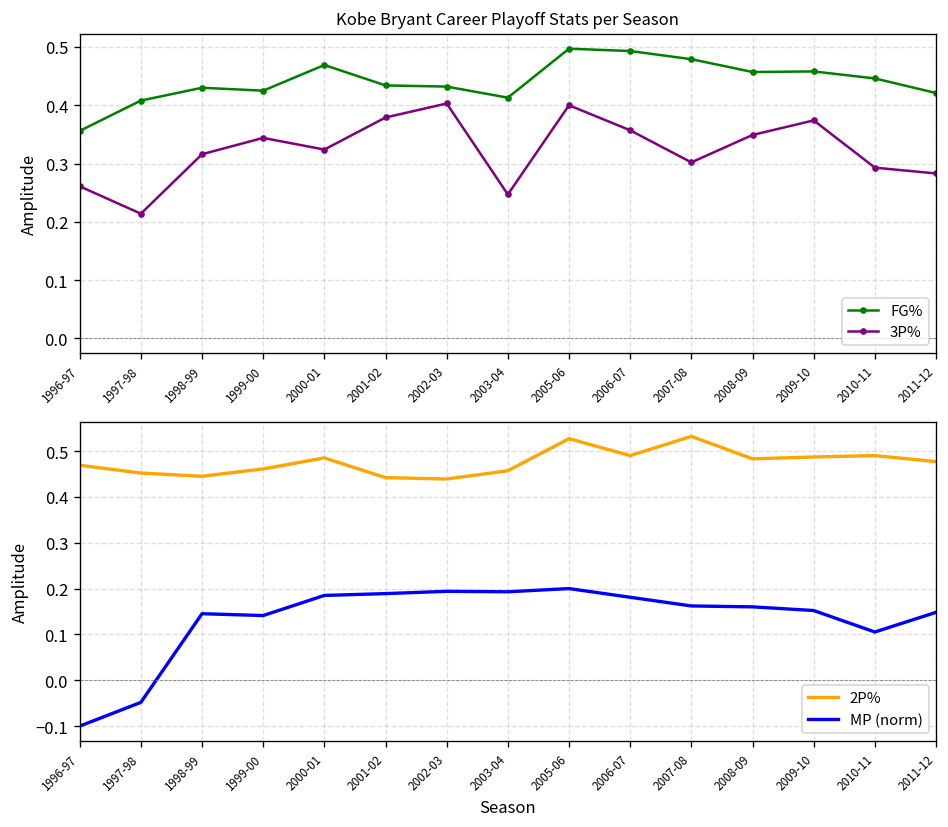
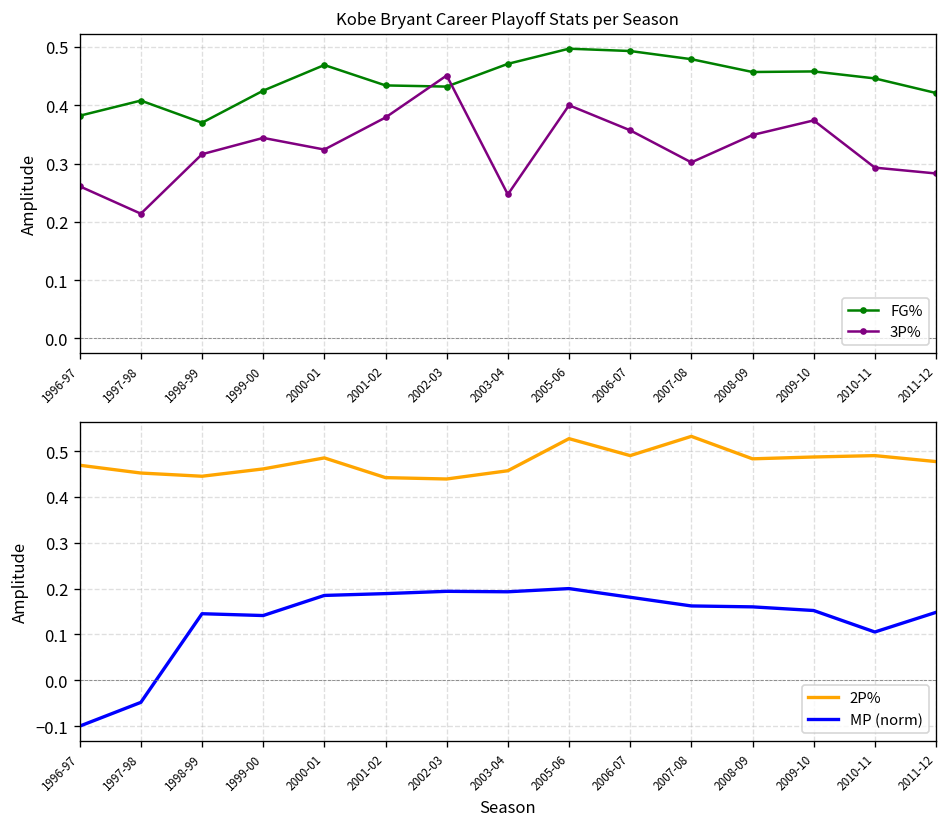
  {
    "Kobe Bryant Career Playoff Stats per Season": {
      "FG%": {
-       "1996-97": 0.36,
+       "1996-97": 0.38,
        "1997-98": 0.41,
-       "1998-99": 0.43,
+       "1998-99": 0.37,
        "1999-00": 0.43,
        "2000-01": 0.47,
        "2001-02": 0.43,
        "2002-03": 0.43,
-       "2003-04": 0.41,
+       "2003-04": 0.47,
        "2005-06": 0.50,
        "2006-07": 0.49,
        "2007-08": 0.48,
        "2008-09": 0.46,
        "2009-10": 0.46,
        "2010-11": 0.45,
        "2011-12": 0.42
      },
      "3P%": {
        "1996-97": 0.26,
        "1997-98": 0.21,
        "1998-99": 0.32,
        "1999-00": 0.34,
        "2000-01": 0.32,
        "2001-02": 0.38,
-       "2002-03": 0.40,
+       "2002-03": 0.45,
        "2003-04": 0.25,
        "2005-06": 0.40,
        "2006-07": 0.36,
        "2007-08": 0.30,
        "2008-09": 0.35,
        "2009-10": 0.37,
        "2010-11": 0.29,
        "2011-12": 0.28
      }
    }
  }
